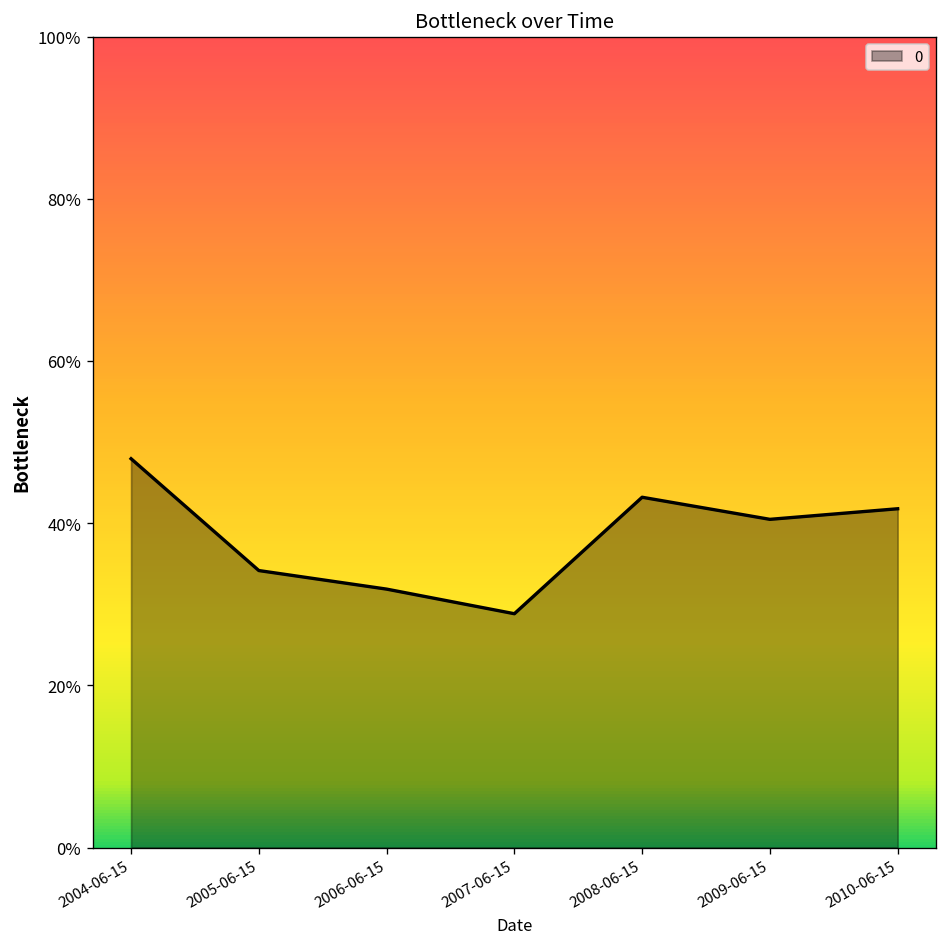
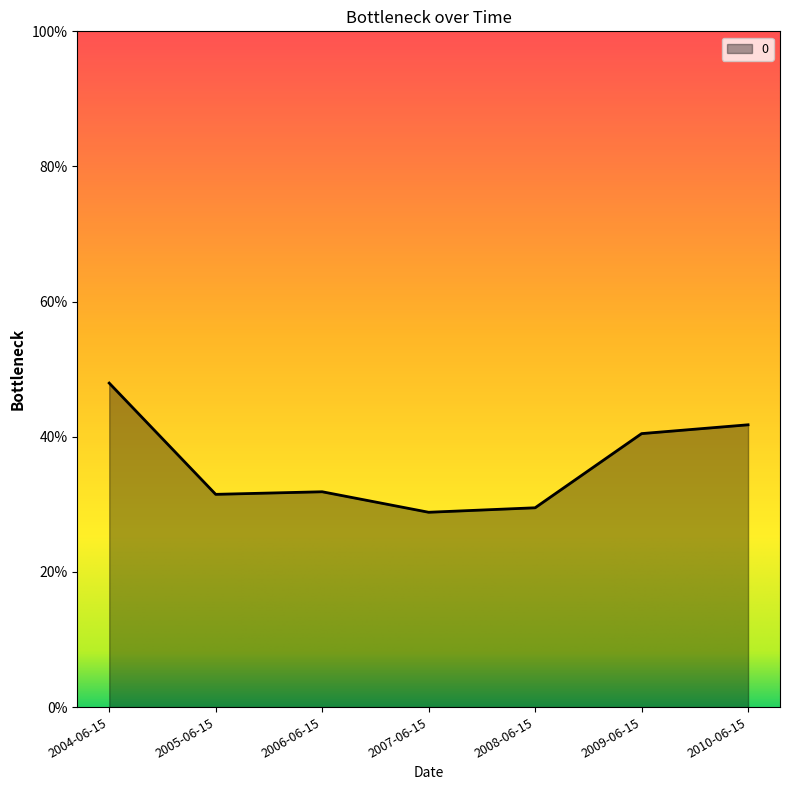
  {
    "2004-06-15": "48%",
-   "2005-06-15": "34%",
+   "2005-06-15": "31%",
    "2006-06-15": "32%",
    "2007-06-15": "29%",
-   "2008-06-15": "43%",
+   "2008-06-15": "29%",
    "2009-06-15": "40%",
    "2010-06-15": "42%"
  }
